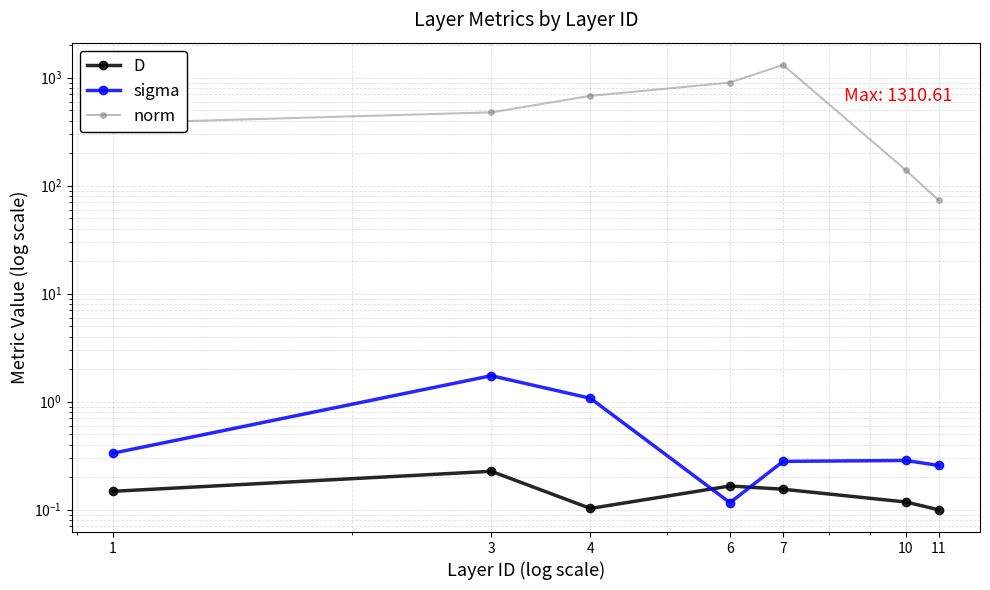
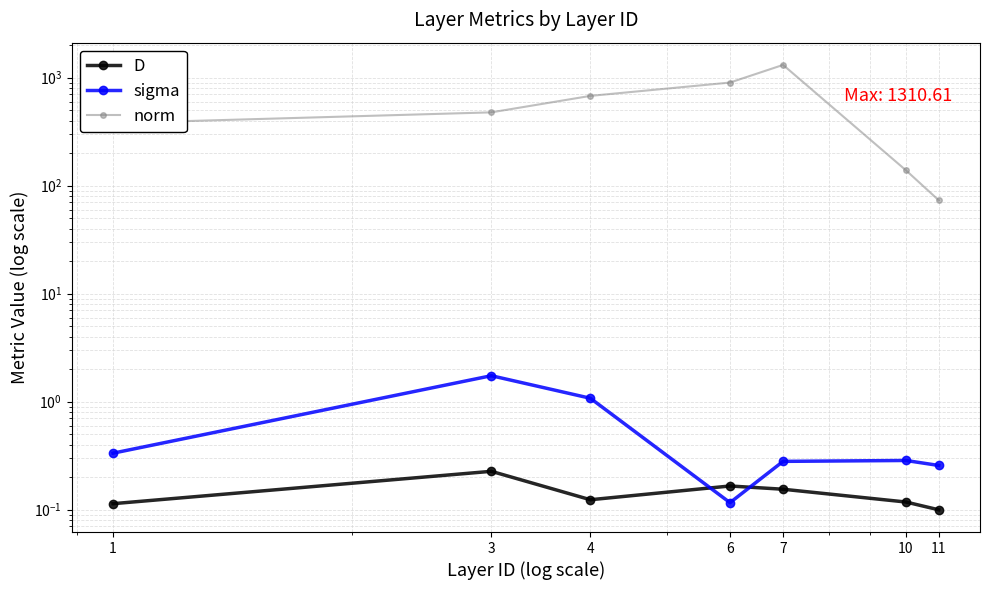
  {
    "D": {
-     "1": 0.15,
+     "1": 0.11,
      "3": 0.23,
-     "4": 0.10,
+     "4": 0.12,
      "6": 0.17,
      "7": 0.15,
      "10": 0.12,
      "11": 0.10
    },
    "sigma": {
      "1": 0.33,
      "3": 1.7,
      "4": 1.1,
      "6": 0.12,
      "7": 0.28,
      "10": 0.29,
      "11": 0.26
    },
    "norm": {
      "3": 500,
      "4": 700,
      "6": 900,
      "7": 1300,
      "10": 140,
      "11": 70
    }
  }
